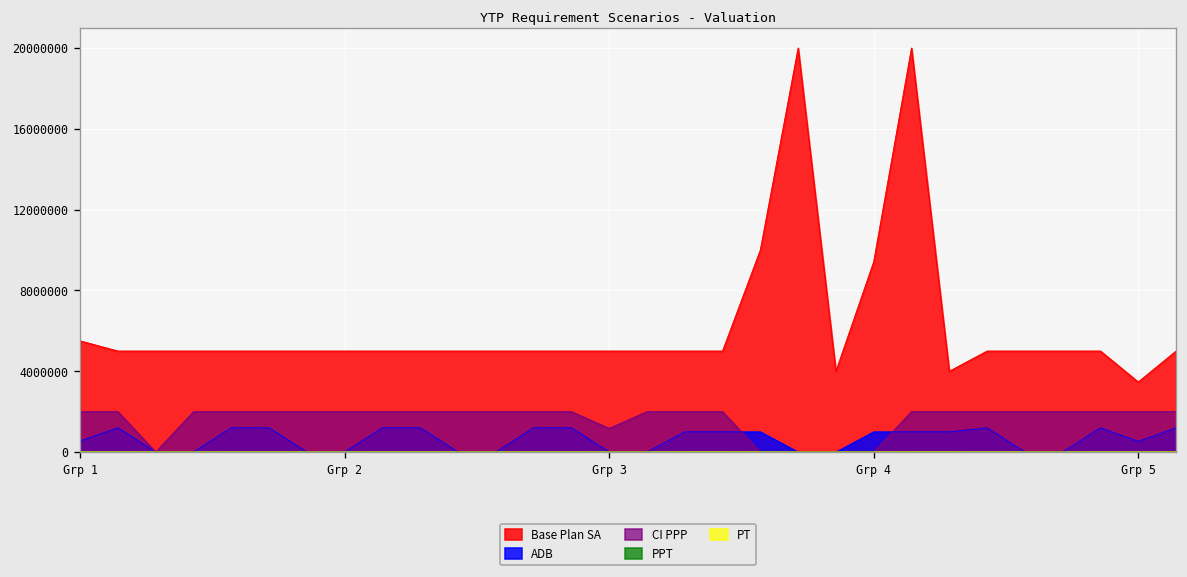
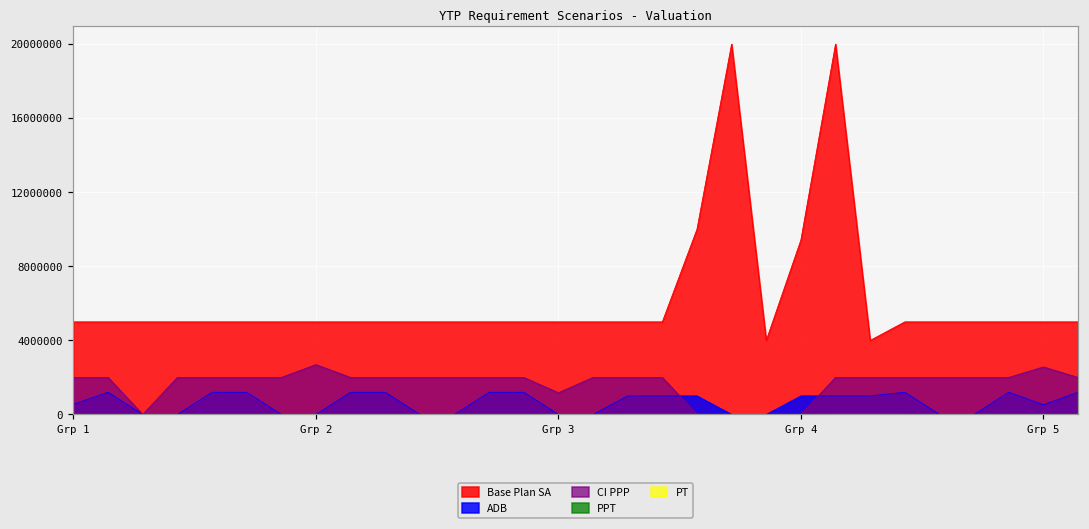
  {
    "Base Plan SA": {
-     "Grp 1": 5500000,
+     "Grp 1": 5000000,
      "Grp 2": 5000000,
      "Grp 3": 5000000,
      "Grp 4": 9400000,
-     "Grp 5": 3500000
+     "Grp 5": 5000000
    },
    "ADB": {
      "Grp 1": 600000,
      "Grp 4": 1000000,
      "Grp 5": 500000
    },
    "CI PPP": {
      "Grp 1": 2000000,
-     "Grp 2": 2000000,
+     "Grp 2": 2700000,
      "Grp 3": 1200000,
-     "Grp 5": 2000000
+     "Grp 5": 2600000
    },
    "PT": {
      "Grp 1": 0,
      "Grp 5": 0
    }
  }
